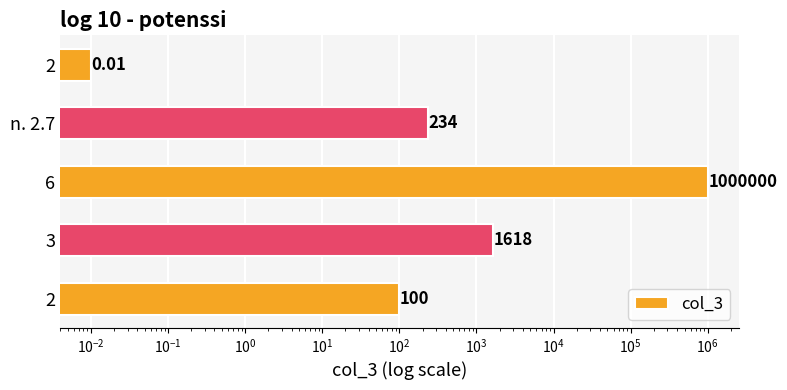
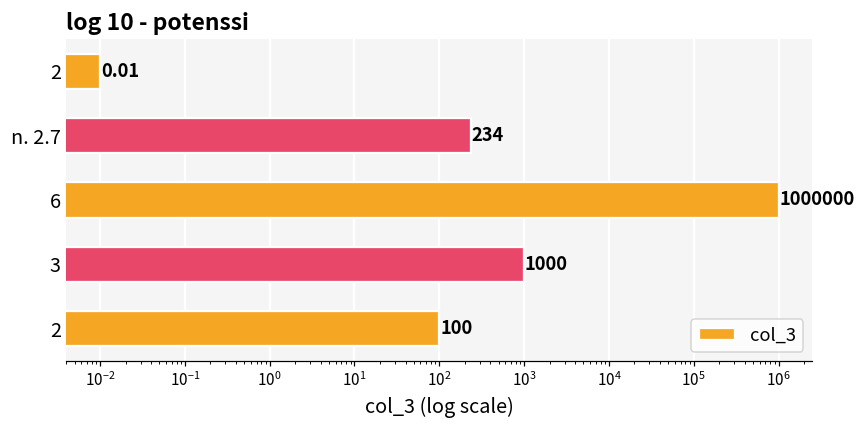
  {
    "n. 2.7": 234,
    "6": 1000000,
-   "3": 1618
+   "3": 1000
  }
